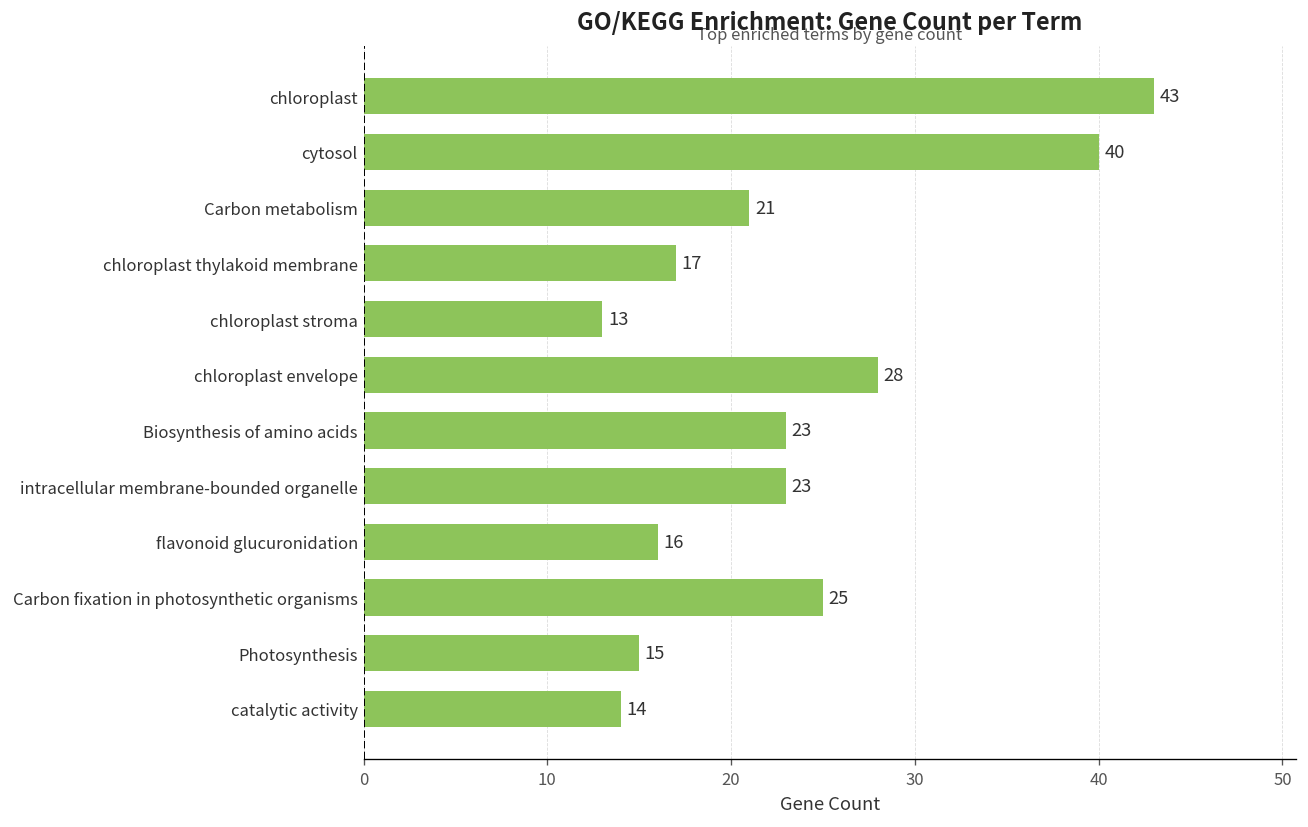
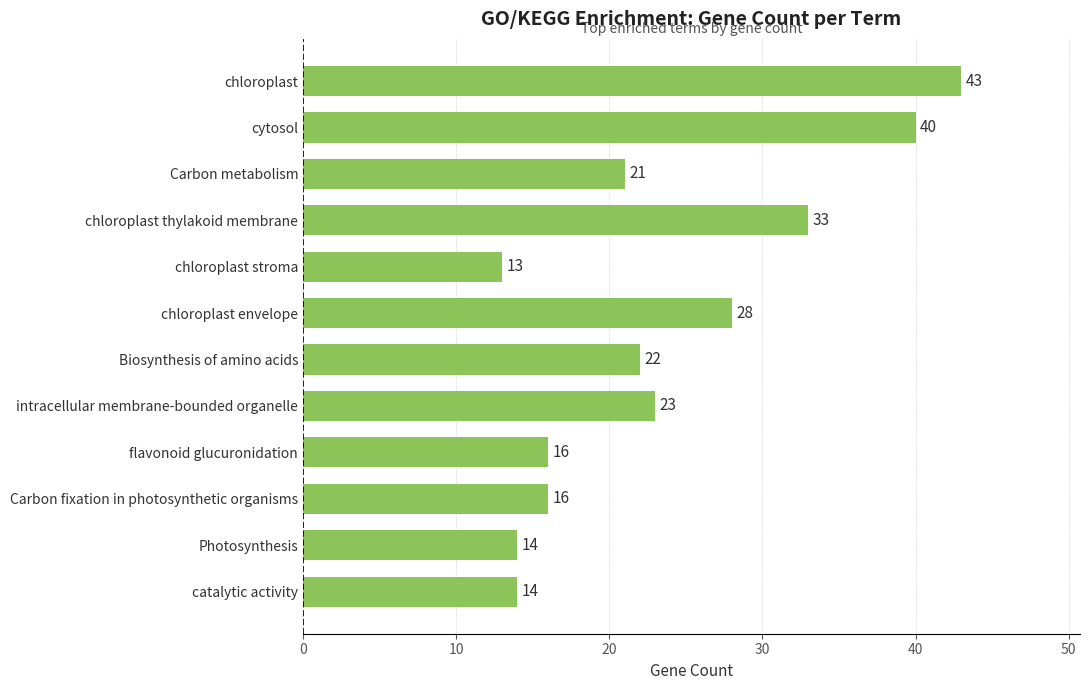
  {
    "chloroplast": 43,
    "cytosol": 40,
    "Carbon metabolism": 21,
-   "chloroplast thylakoid membrane": 17,
+   "chloroplast thylakoid membrane": 33,
    "chloroplast stroma": 13,
    "chloroplast envelope": 28,
-   "Biosynthesis of amino acids": 23,
+   "Biosynthesis of amino acids": 22,
    "intracellular membrane-bounded organelle": 23,
    "flavonoid glucuronidation": 16,
-   "Carbon fixation in photosynthetic organisms": 25,
-   "Photosynthesis": 15,
+   "Carbon fixation in photosynthetic organisms": 16,
+   "Photosynthesis": 14,
    "catalytic activity": 14
  }
